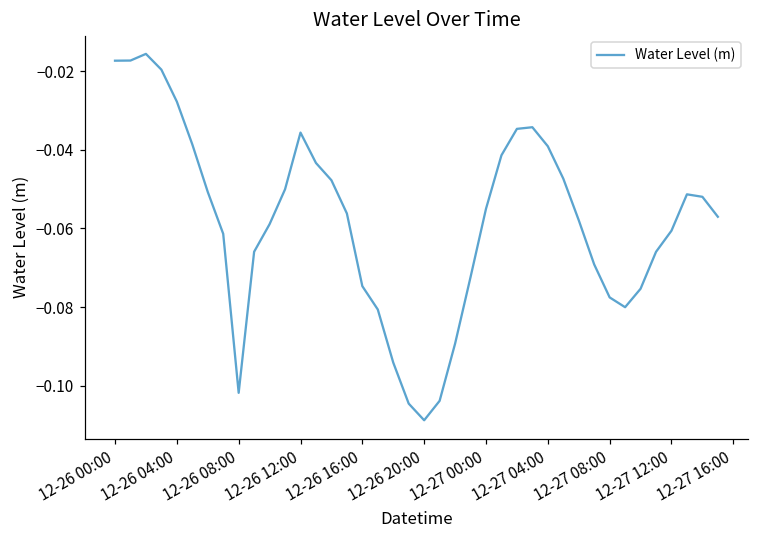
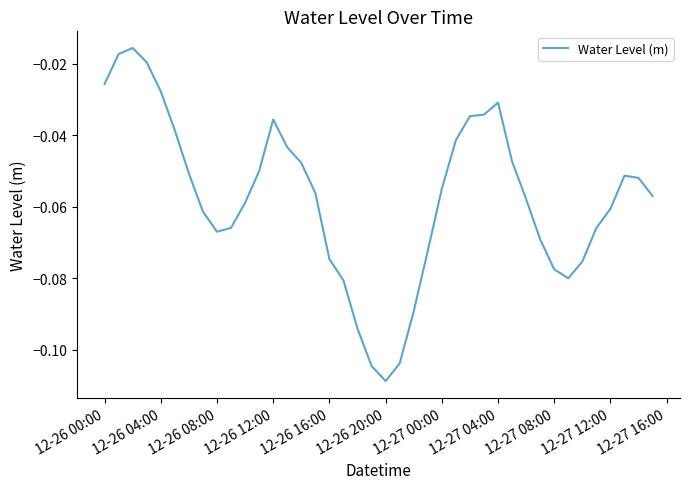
  {
-   "12-26 00:00": -0.017,
+   "12-26 00:00": -0.026,
    "12-26 04:00": -0.028,
-   "12-26 08:00": -0.102,
+   "12-26 08:00": -0.067,
    "12-26 12:00": -0.036,
    "12-26 16:00": -0.075,
    "12-26 20:00": -0.109,
    "12-27 00:00": -0.055,
-   "12-27 04:00": -0.039,
+   "12-27 04:00": -0.031,
    "12-27 08:00": -0.078,
    "12-27 12:00": -0.061
  }
